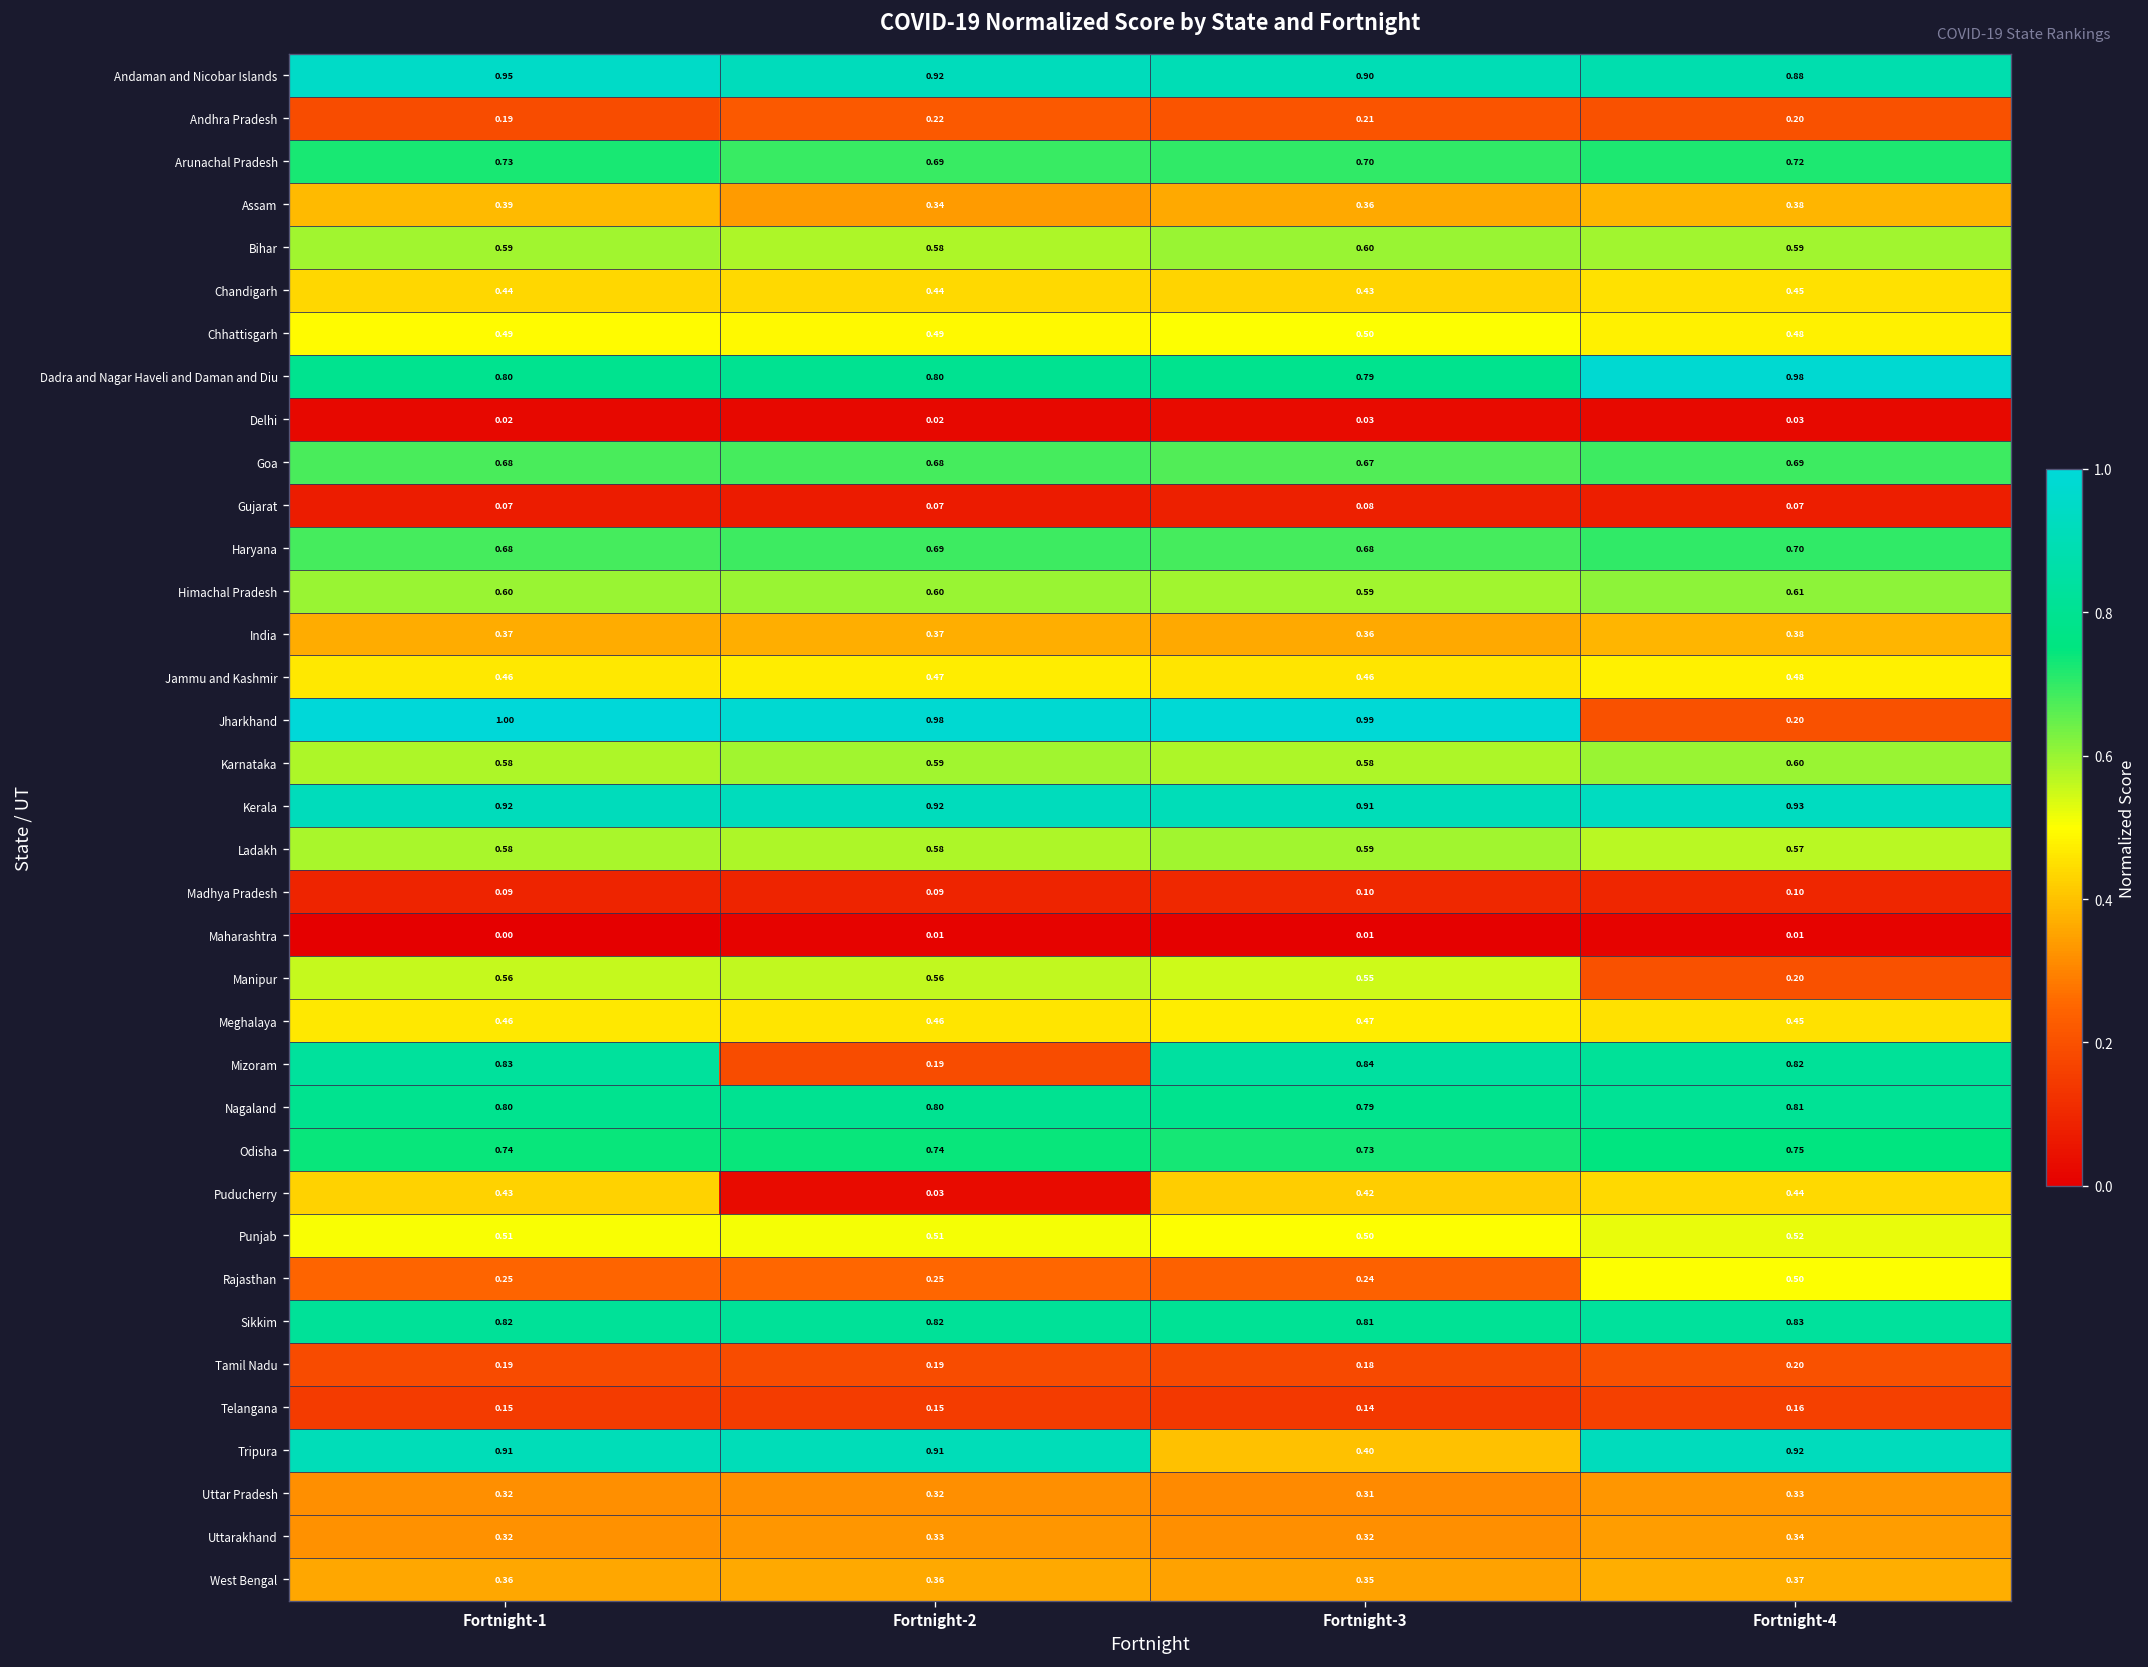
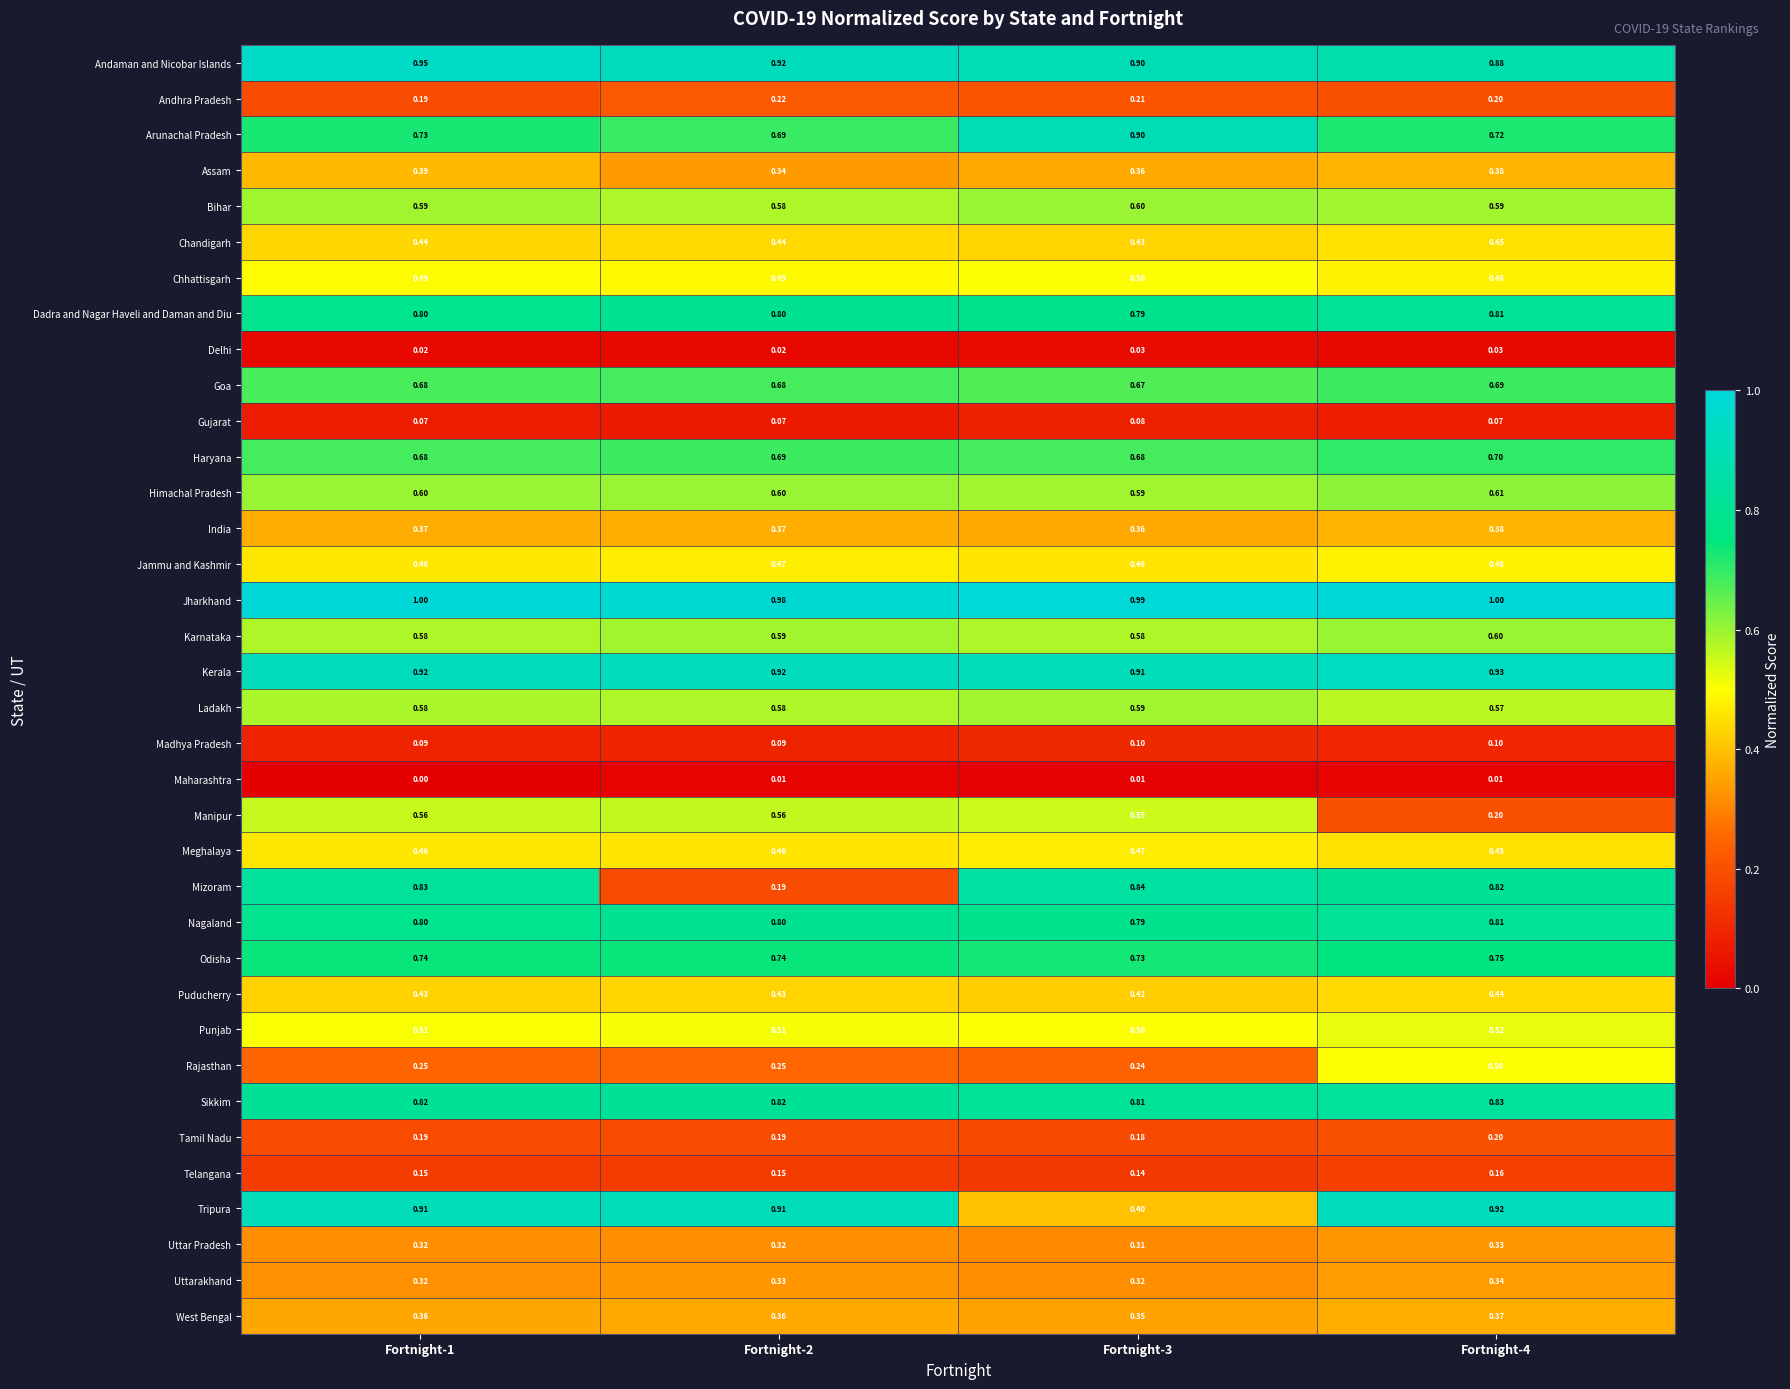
  {
    "Andaman and Nicobar Islands": {
      "Fortnight-1": 0.95,
      "Fortnight-2": 0.92,
      "Fortnight-3": 0.90,
      "Fortnight-4": 0.88
    },
    "Andhra Pradesh": {
      "Fortnight-1": 0.19,
      "Fortnight-2": 0.22,
      "Fortnight-3": 0.21,
      "Fortnight-4": 0.20
    },
    "Arunachal Pradesh": {
      "Fortnight-1": 0.73,
      "Fortnight-2": 0.69,
-     "Fortnight-3": 0.70,
+     "Fortnight-3": 0.90,
      "Fortnight-4": 0.72
    },
    "Assam": {
      "Fortnight-1": 0.39,
      "Fortnight-2": 0.34,
      "Fortnight-3": 0.36,
      "Fortnight-4": 0.38
    },
    "Bihar": {
      "Fortnight-1": 0.59,
      "Fortnight-2": 0.58,
      "Fortnight-3": 0.60,
      "Fortnight-4": 0.59
    },
    "Chandigarh": {
      "Fortnight-1": 0.44,
      "Fortnight-2": 0.44,
      "Fortnight-3": 0.43,
      "Fortnight-4": 0.45
    },
    "Chhattisgarh": {
      "Fortnight-1": 0.49,
      "Fortnight-2": 0.49,
      "Fortnight-3": 0.50,
      "Fortnight-4": 0.48
    },
    "Dadra and Nagar Haveli and Daman and Diu": {
      "Fortnight-1": 0.80,
      "Fortnight-2": 0.80,
      "Fortnight-3": 0.79,
-     "Fortnight-4": 0.98
+     "Fortnight-4": 0.81
    },
    "Delhi": {
      "Fortnight-1": 0.02,
      "Fortnight-2": 0.02,
      "Fortnight-3": 0.03,
      "Fortnight-4": 0.03
    },
    "Goa": {
      "Fortnight-1": 0.68,
      "Fortnight-2": 0.68,
      "Fortnight-3": 0.67,
      "Fortnight-4": 0.69
    },
    "Gujarat": {
      "Fortnight-1": 0.07,
      "Fortnight-2": 0.07,
      "Fortnight-3": 0.08,
      "Fortnight-4": 0.07
    },
    "Haryana": {
      "Fortnight-1": 0.68,
      "Fortnight-2": 0.69,
      "Fortnight-3": 0.68,
      "Fortnight-4": 0.70
    },
    "Himachal Pradesh": {
      "Fortnight-1": 0.60,
      "Fortnight-2": 0.60,
      "Fortnight-3": 0.59,
      "Fortnight-4": 0.61
    },
    "India": {
      "Fortnight-1": 0.37,
      "Fortnight-2": 0.37,
      "Fortnight-3": 0.36,
      "Fortnight-4": 0.38
    },
    "Jammu and Kashmir": {
      "Fortnight-1": 0.46,
      "Fortnight-2": 0.47,
      "Fortnight-3": 0.46,
      "Fortnight-4": 0.48
    },
    "Jharkhand": {
      "Fortnight-1": 1.00,
      "Fortnight-2": 0.98,
      "Fortnight-3": 0.99,
-     "Fortnight-4": 0.20
+     "Fortnight-4": 1.00
    },
    "Karnataka": {
      "Fortnight-1": 0.58,
      "Fortnight-2": 0.59,
      "Fortnight-3": 0.58,
      "Fortnight-4": 0.60
    },
    "Kerala": {
      "Fortnight-1": 0.92,
      "Fortnight-2": 0.92,
      "Fortnight-3": 0.91,
      "Fortnight-4": 0.93
    },
    "Ladakh": {
      "Fortnight-1": 0.58,
      "Fortnight-2": 0.58,
      "Fortnight-3": 0.59,
      "Fortnight-4": 0.57
    },
    "Madhya Pradesh": {
      "Fortnight-1": 0.09,
      "Fortnight-2": 0.09,
      "Fortnight-3": 0.10,
      "Fortnight-4": 0.10
    },
    "Maharashtra": {
      "Fortnight-1": 0.00,
      "Fortnight-2": 0.01,
      "Fortnight-3": 0.01,
      "Fortnight-4": 0.01
    },
    "Manipur": {
      "Fortnight-1": 0.56,
      "Fortnight-2": 0.56,
      "Fortnight-3": 0.55,
      "Fortnight-4": 0.20
    },
    "Meghalaya": {
      "Fortnight-1": 0.46,
      "Fortnight-2": 0.46,
      "Fortnight-3": 0.47,
      "Fortnight-4": 0.45
    },
    "Mizoram": {
      "Fortnight-1": 0.83,
      "Fortnight-2": 0.19,
      "Fortnight-3": 0.84,
      "Fortnight-4": 0.82
    },
    "Nagaland": {
      "Fortnight-1": 0.80,
      "Fortnight-2": 0.80,
      "Fortnight-3": 0.79,
      "Fortnight-4": 0.81
    },
    "Odisha": {
      "Fortnight-1": 0.74,
      "Fortnight-2": 0.74,
      "Fortnight-3": 0.73,
      "Fortnight-4": 0.75
    },
    "Puducherry": {
      "Fortnight-1": 0.43,
-     "Fortnight-2": 0.03,
+     "Fortnight-2": 0.43,
      "Fortnight-3": 0.42,
      "Fortnight-4": 0.44
    },
    "Punjab": {
      "Fortnight-1": 0.51,
      "Fortnight-2": 0.51,
      "Fortnight-3": 0.50,
      "Fortnight-4": 0.52
    },
    "Rajasthan": {
      "Fortnight-1": 0.25,
      "Fortnight-2": 0.25,
      "Fortnight-3": 0.24,
      "Fortnight-4": 0.50
    },
    "Sikkim": {
      "Fortnight-1": 0.82,
      "Fortnight-2": 0.82,
      "Fortnight-3": 0.81,
      "Fortnight-4": 0.83
    },
    "Tamil Nadu": {
      "Fortnight-1": 0.19,
      "Fortnight-2": 0.19,
      "Fortnight-3": 0.18,
      "Fortnight-4": 0.20
    },
    "Telangana": {
      "Fortnight-1": 0.15,
      "Fortnight-2": 0.15,
      "Fortnight-3": 0.14,
      "Fortnight-4": 0.16
    },
    "Tripura": {
      "Fortnight-1": 0.91,
      "Fortnight-2": 0.91,
      "Fortnight-3": 0.40,
      "Fortnight-4": 0.92
    },
    "Uttar Pradesh": {
      "Fortnight-1": 0.32,
      "Fortnight-2": 0.32,
      "Fortnight-3": 0.31,
      "Fortnight-4": 0.33
    },
    "Uttarakhand": {
      "Fortnight-1": 0.32,
      "Fortnight-2": 0.33,
      "Fortnight-3": 0.32,
      "Fortnight-4": 0.34
    },
    "West Bengal": {
      "Fortnight-1": 0.36,
      "Fortnight-2": 0.36,
      "Fortnight-3": 0.35,
      "Fortnight-4": 0.37
    }
  }
